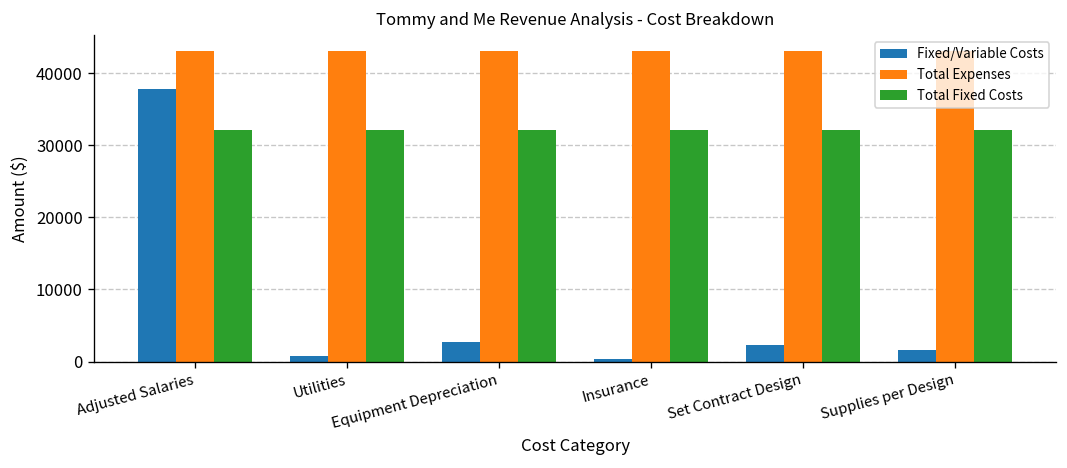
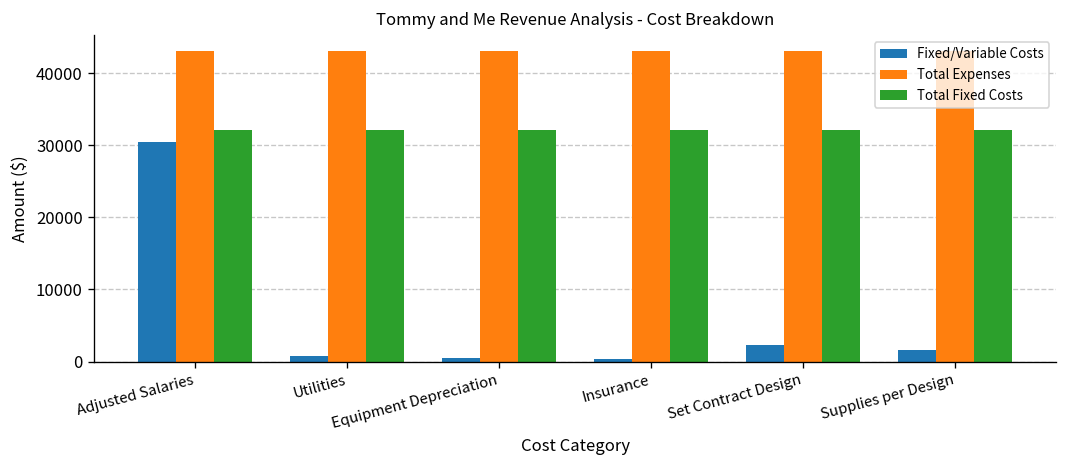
  {
    "Fixed/Variable Costs": {
-     "Adjusted Salaries": 38000,
+     "Adjusted Salaries": 30000,
      "Utilities": 1000,
-     "Equipment Depreciation": 3000,
+     "Equipment Depreciation": 1000,
      "Set Contract Design": 2000,
      "Supplies per Design": 2000
    },
    "Total Expenses": {
      "Adjusted Salaries": 43000,
      "Utilities": 43000,
      "Equipment Depreciation": 43000,
      "Insurance": 43000,
      "Set Contract Design": 43000
    },
    "Total Fixed Costs": {
      "Adjusted Salaries": 32000,
      "Utilities": 32000,
      "Equipment Depreciation": 32000,
      "Insurance": 32000,
      "Set Contract Design": 32000,
      "Supplies per Design": 32000
    }
  }
